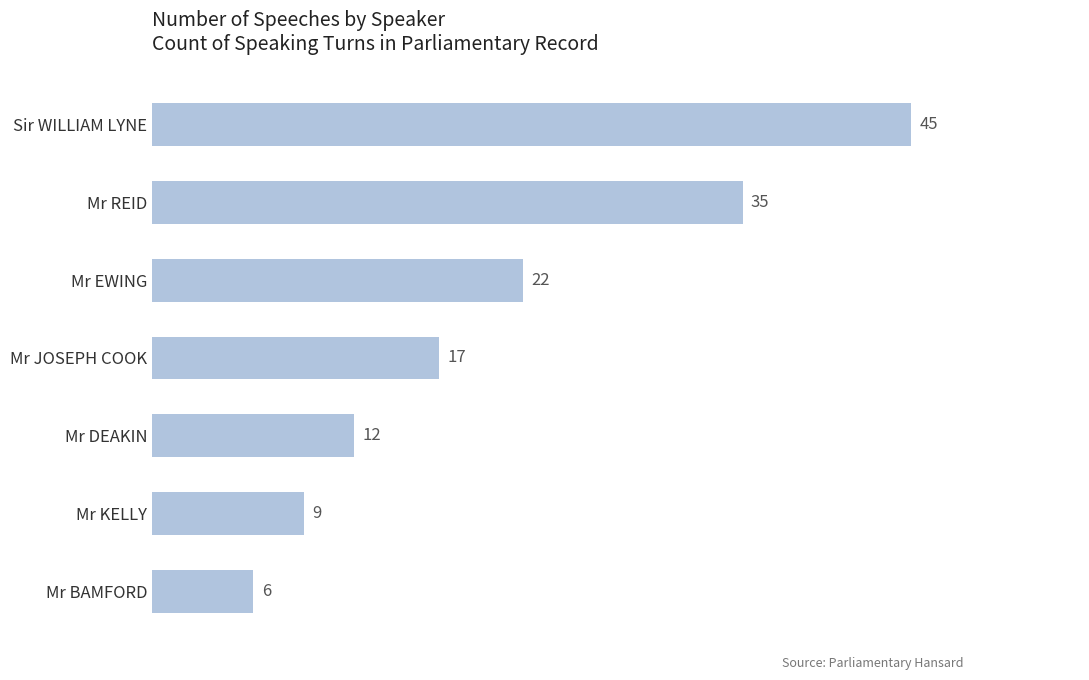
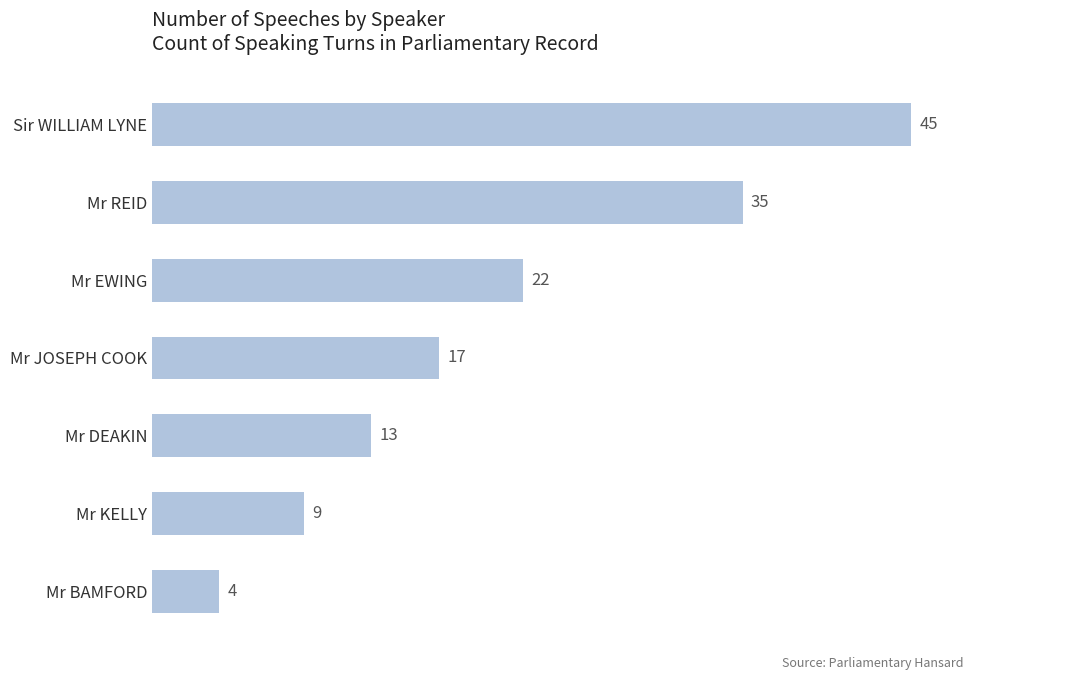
  {
    "Sir WILLIAM LYNE": 45,
    "Mr REID": 35,
    "Mr EWING": 22,
    "Mr JOSEPH COOK": 17,
-   "Mr DEAKIN": 12,
+   "Mr DEAKIN": 13,
    "Mr KELLY": 9,
-   "Mr BAMFORD": 6
+   "Mr BAMFORD": 4
  }
